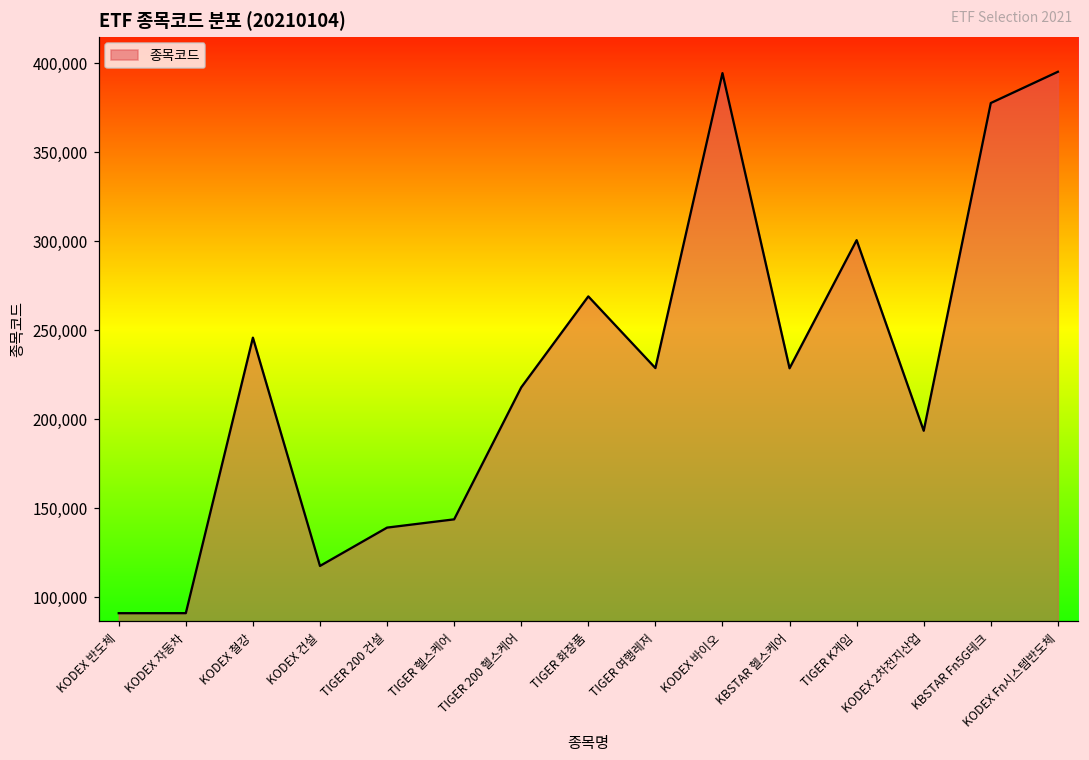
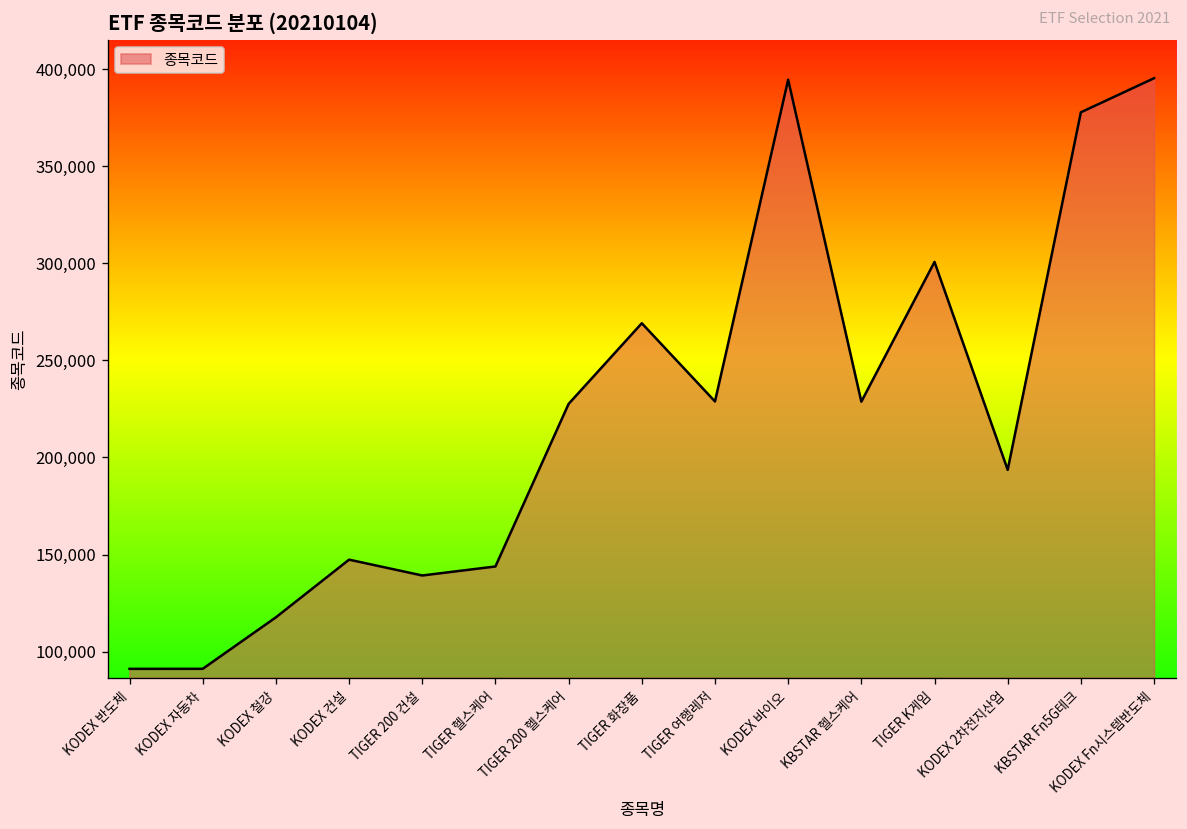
  {
    "KODEX 반도체": "91,000",
    "KODEX 자동차": "91,000",
-   "KODEX 철강": "246,000",
-   "KODEX 건설": "118,000",
+   "KODEX 철강": "118,000",
+   "KODEX 건설": "147,000",
    "TIGER 200 건설": "139,000",
    "TIGER 헬스케어": "144,000",
-   "TIGER 200 헬스케어": "218,000",
+   "TIGER 200 헬스케어": "228,000",
    "TIGER 화장품": "269,000",
    "TIGER 여행레저": "229,000",
    "KODEX 바이오": "394,000",
    "KBSTAR 헬스케어": "229,000",
    "TIGER K게임": "301,000",
    "KODEX 2차전지산업": "194,000",
    "KBSTAR Fn5G테크": "378,000",
    "KODEX Fn시스템반도체": "395,000"
  }
